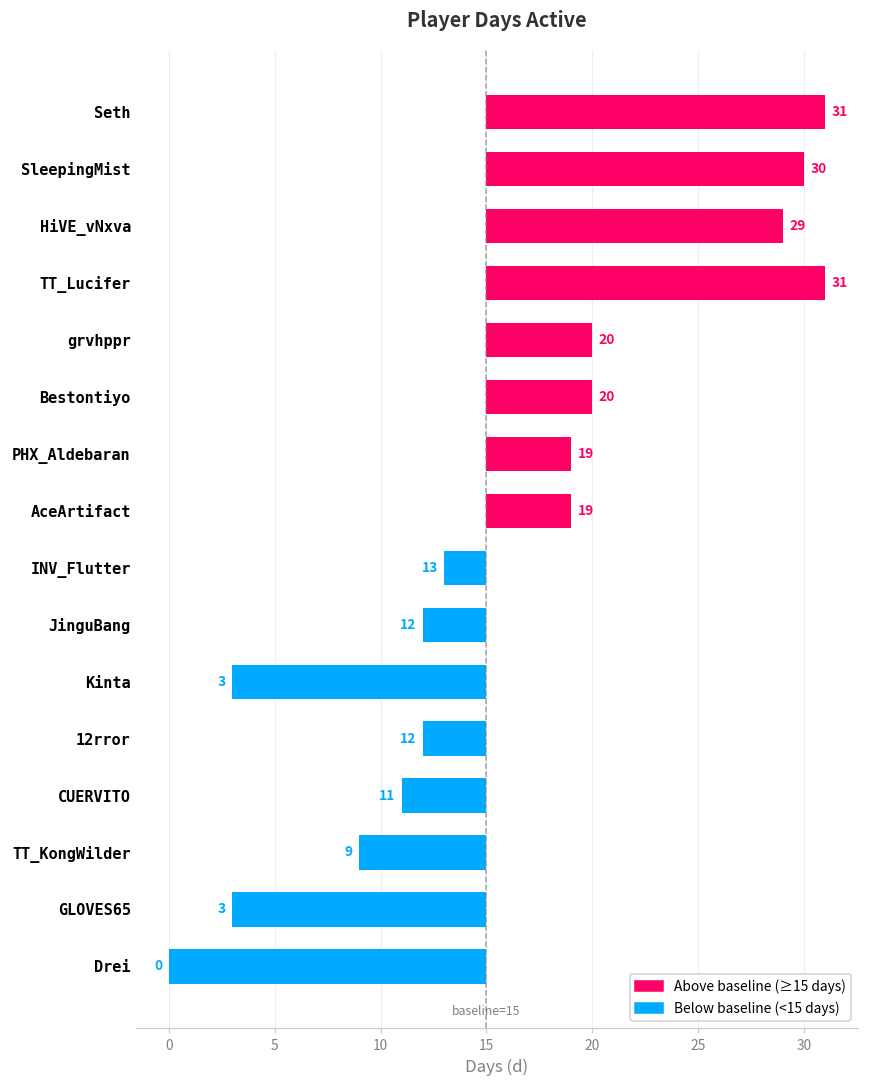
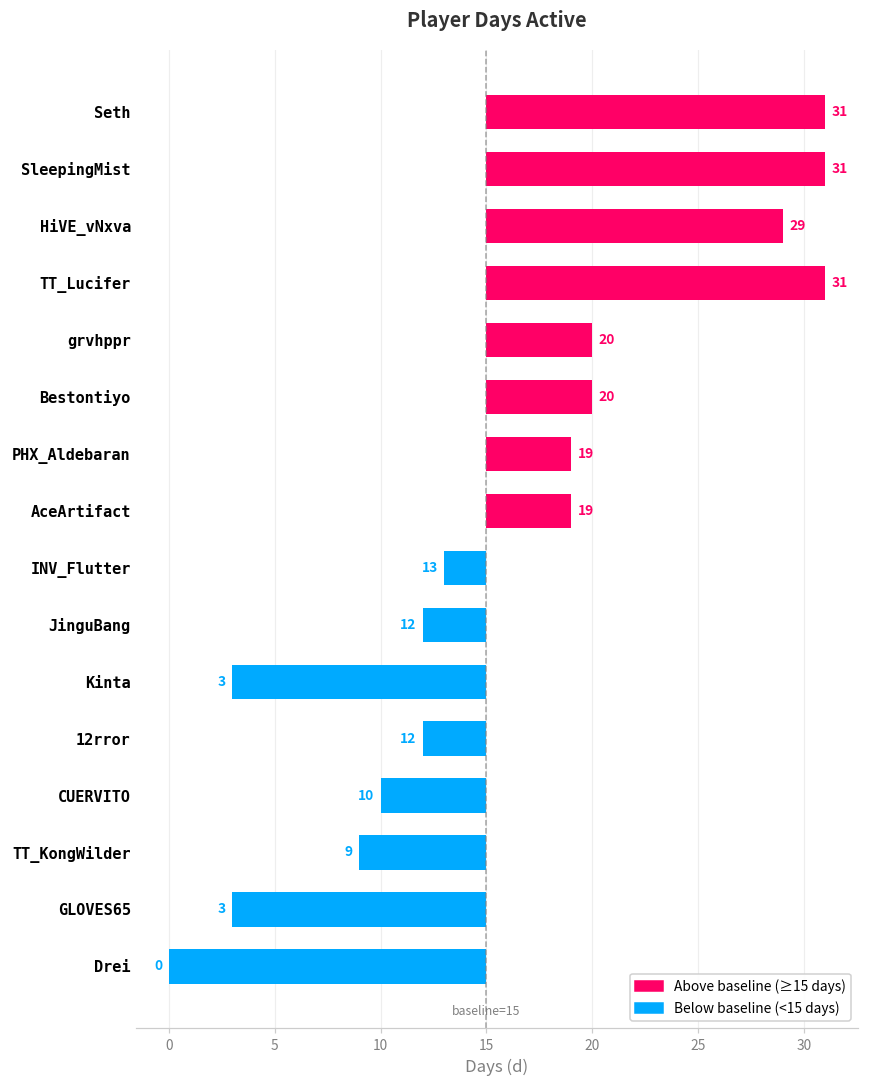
  {
-   "SleepingMist": 30,
-   "CUERVITO": 11
+   "SleepingMist": 31,
+   "CUERVITO": 10
  }
